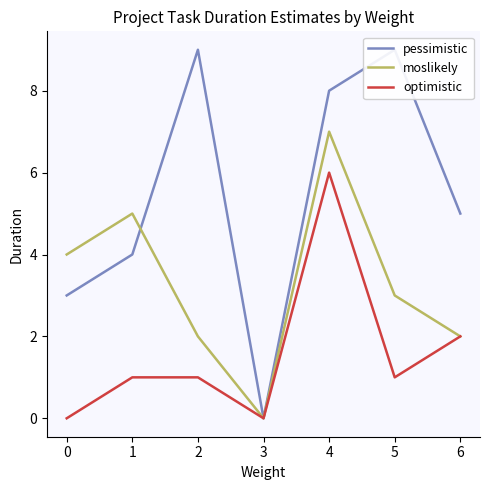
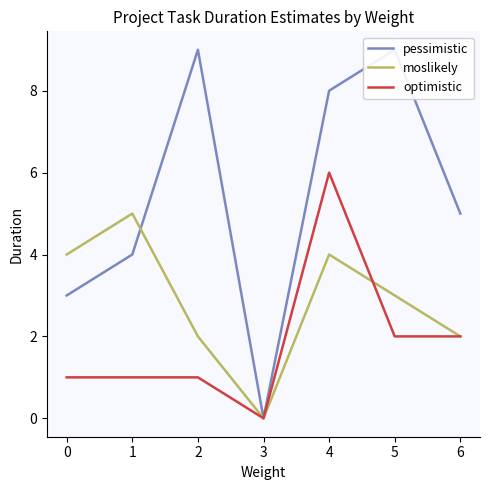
  {
    "pessimistic": {
      "0": 3,
      "1": 4,
      "2": 9,
      "4": 8,
      "6": 5
    },
    "moslikely": {
      "0": 4,
      "1": 5,
      "2": 2,
-     "4": 7,
+     "4": 4,
      "5": 3
    },
    "optimistic": {
-     "0": 0,
+     "0": 1,
      "1": 1,
      "2": 1,
      "4": 6,
-     "5": 1
+     "5": 2
    }
  }
